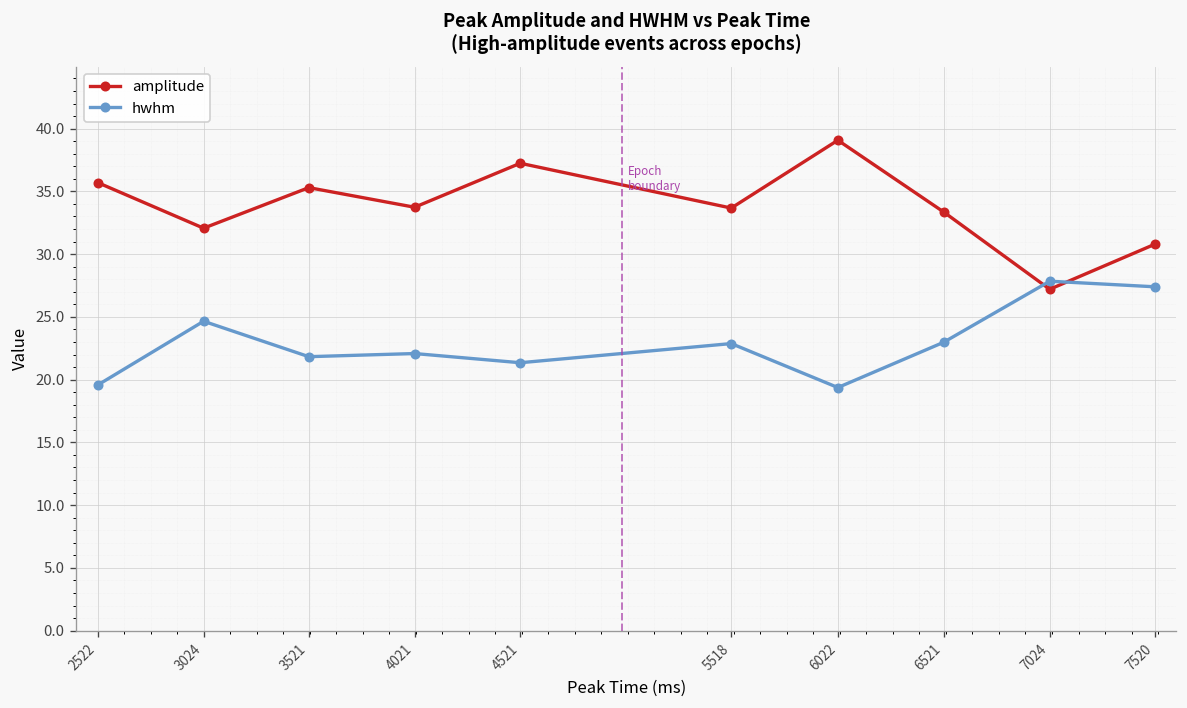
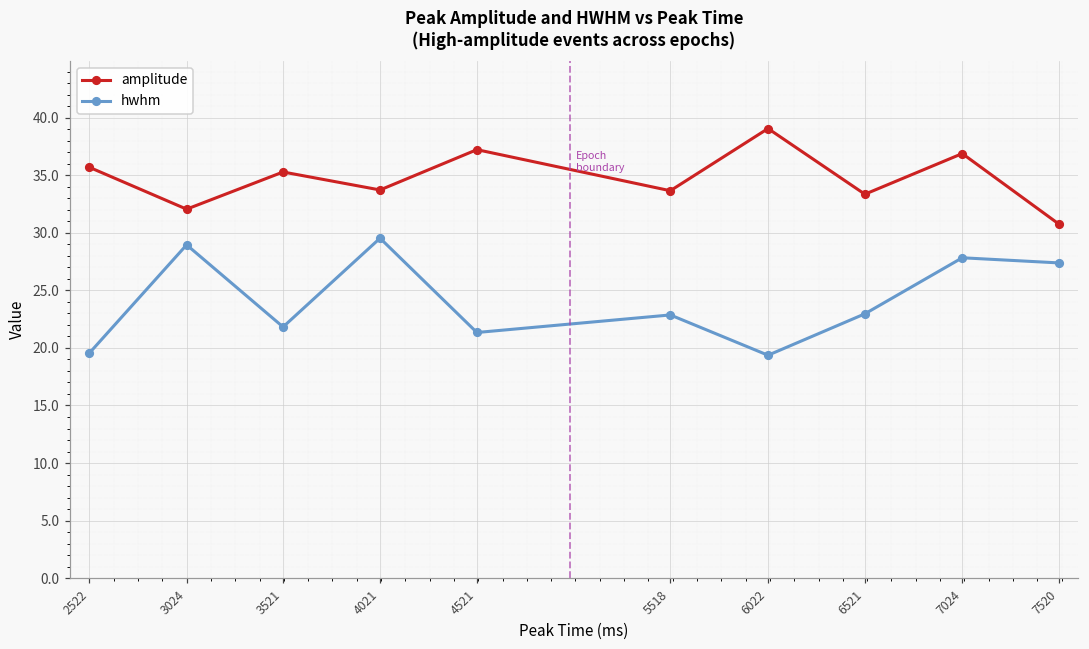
  {
    "amplitude": {
      "2522": 35.7,
      "3024": 32.1,
      "3521": 35.3,
      "4021": 33.7,
      "4521": 37.2,
      "5518": 33.7,
      "6022": 39.1,
      "6521": 33.4,
-     "7024": 27.2,
+     "7024": 36.9,
      "7520": 30.8
    },
    "hwhm": {
      "2522": 19.6,
-     "3024": 24.7,
+     "3024": 29.0,
      "3521": 21.8,
-     "4021": 22.1,
+     "4021": 29.5,
      "4521": 21.3,
      "5518": 22.9,
      "6022": 19.4,
      "6521": 23.0,
      "7024": 27.8,
      "7520": 27.4
    }
  }
